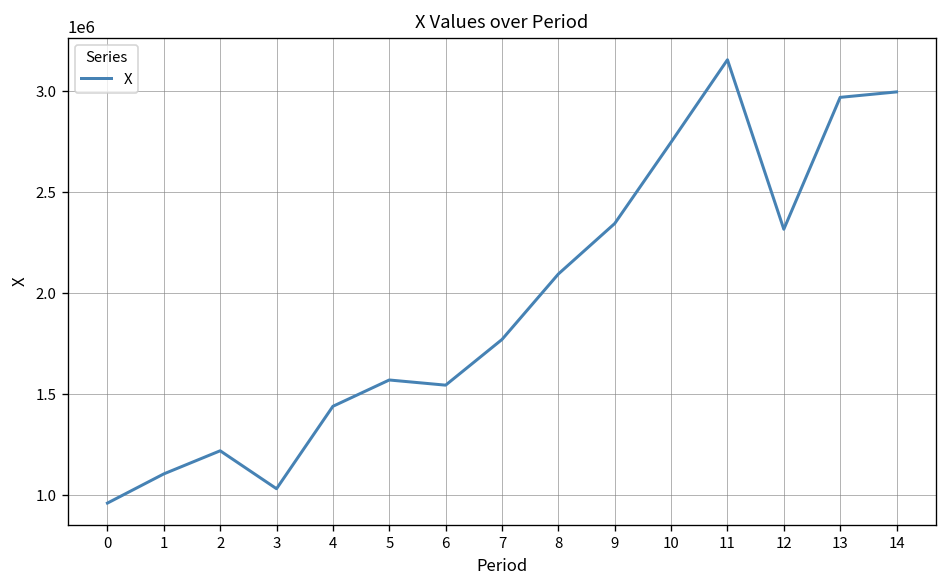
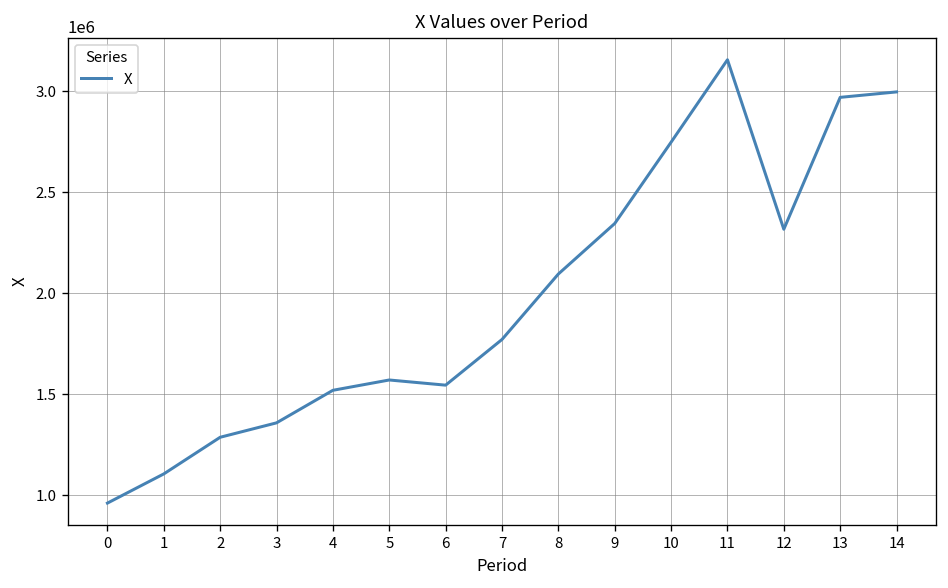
  {
    "0": 960000,
    "1": 1110000,
-   "2": 1220000,
-   "3": 1030000,
-   "4": 1440000,
+   "2": 1290000,
+   "3": 1360000,
+   "4": 1520000,
    "5": 1570000,
    "6": 1550000,
    "7": 1770000,
    "8": 2100000,
    "9": 2350000,
    "10": 2750000,
    "11": 3160000,
    "12": 2320000,
    "13": 2970000,
    "14": 3000000
  }
